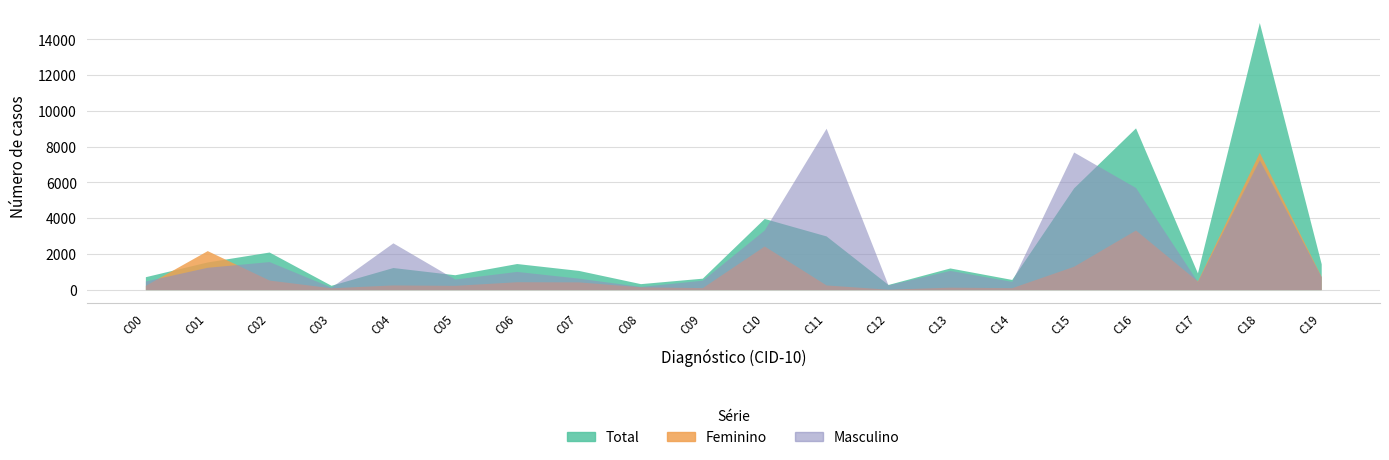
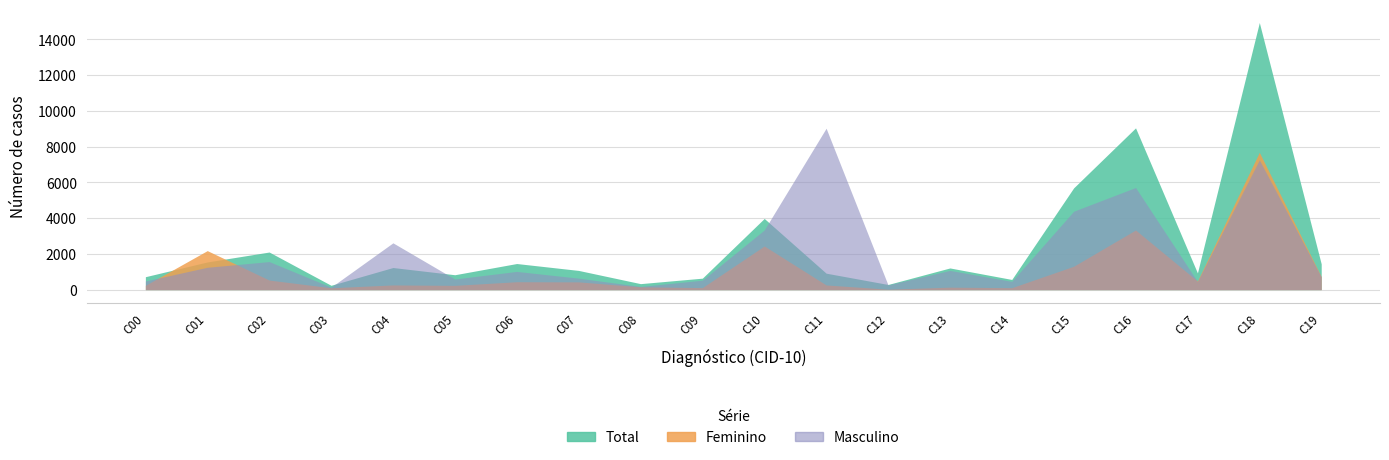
  {
    "Total": {
      "C00": 700,
      "C01": 1500,
      "C02": 2100,
      "C04": 1200,
      "C05": 800,
      "C06": 1500,
      "C07": 1100,
      "C08": 300,
      "C10": 4000,
-     "C11": 3000,
+     "C11": 900,
      "C15": 5700,
      "C16": 9000,
      "C17": 900,
      "C18": 14900,
      "C19": 1400
    },
    "Feminino": {
      "C00": 200,
      "C01": 2200,
      "C02": 500,
      "C04": 300,
      "C05": 200,
      "C06": 400,
      "C07": 400,
      "C10": 2400,
      "C11": 300,
      "C15": 1300,
      "C16": 3300,
      "C18": 7700
    },
    "Masculino": {
      "C00": 500,
      "C01": 1300,
      "C02": 1600,
      "C04": 2600,
      "C05": 600,
      "C06": 1000,
      "C07": 600,
      "C10": 3300,
      "C11": 9000,
-     "C15": 7700,
+     "C15": 4400,
      "C16": 5700,
      "C18": 7300
    }
  }
